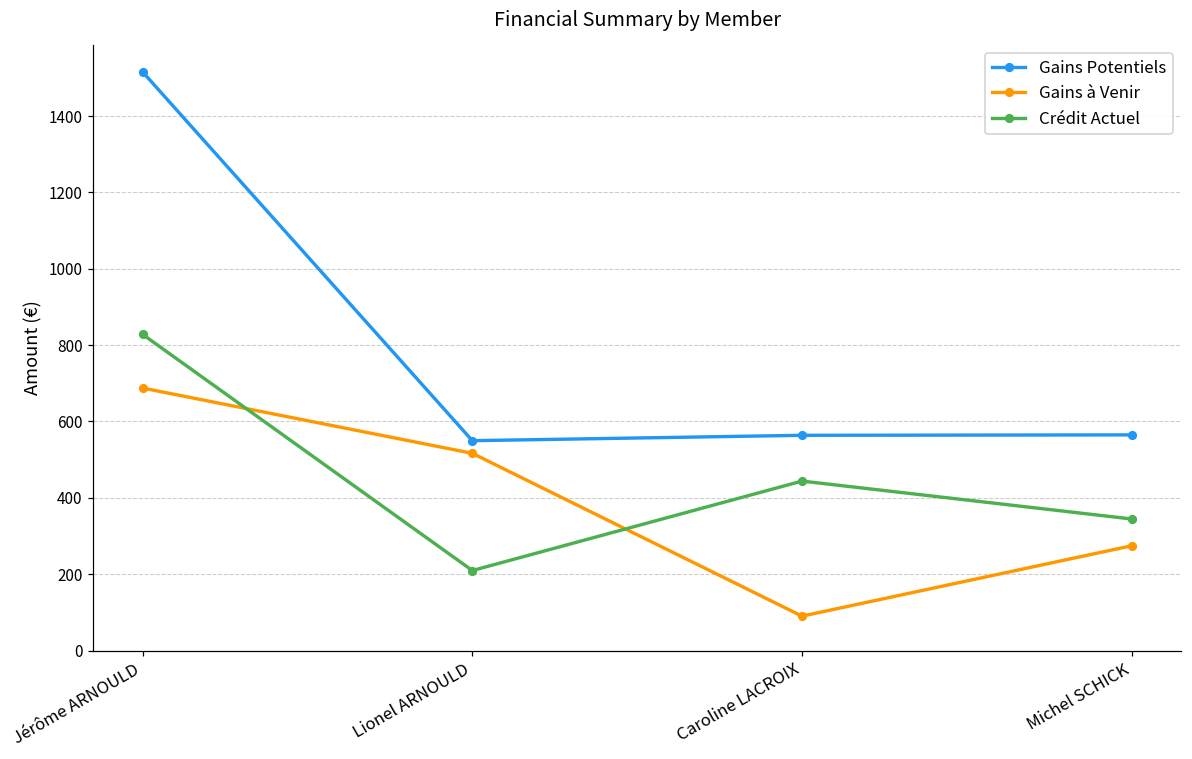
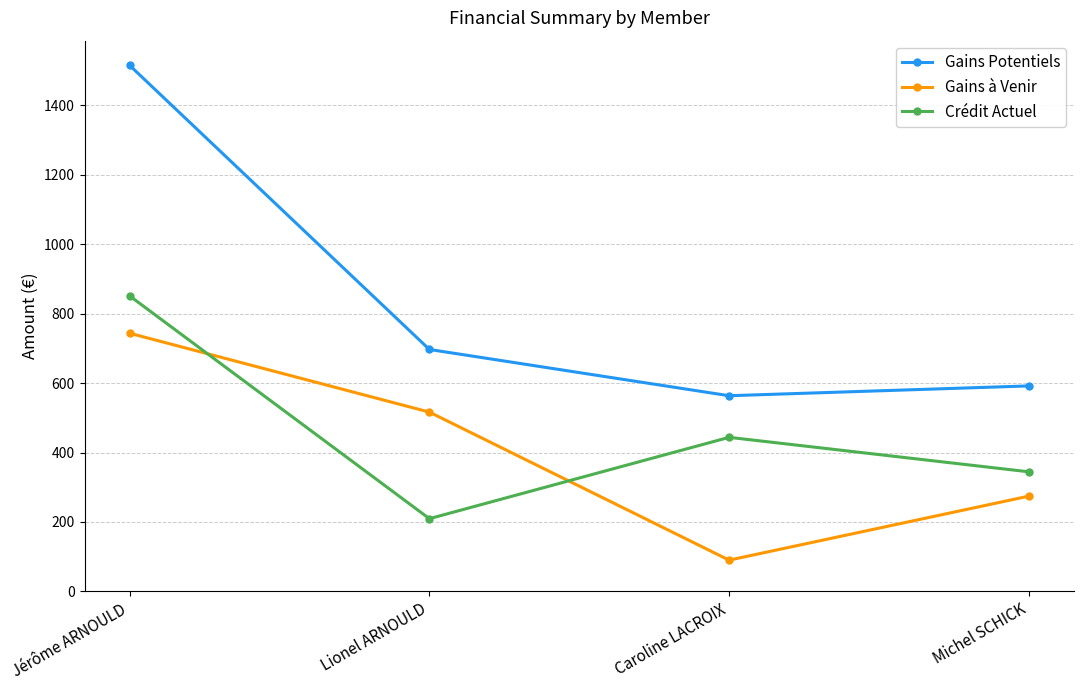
  {
    "Gains Potentiels": {
      "Jérôme ARNOULD": 1520,
-     "Lionel ARNOULD": 550,
+     "Lionel ARNOULD": 700,
      "Caroline LACROIX": 560,
-     "Michel SCHICK": 560
+     "Michel SCHICK": 590
    },
    "Gains à Venir": {
-     "Jérôme ARNOULD": 690,
+     "Jérôme ARNOULD": 740,
      "Lionel ARNOULD": 520,
      "Caroline LACROIX": 90,
      "Michel SCHICK": 270
    },
    "Crédit Actuel": {
-     "Jérôme ARNOULD": 830,
+     "Jérôme ARNOULD": 850,
      "Lionel ARNOULD": 210,
      "Caroline LACROIX": 440,
      "Michel SCHICK": 340
    }
  }
